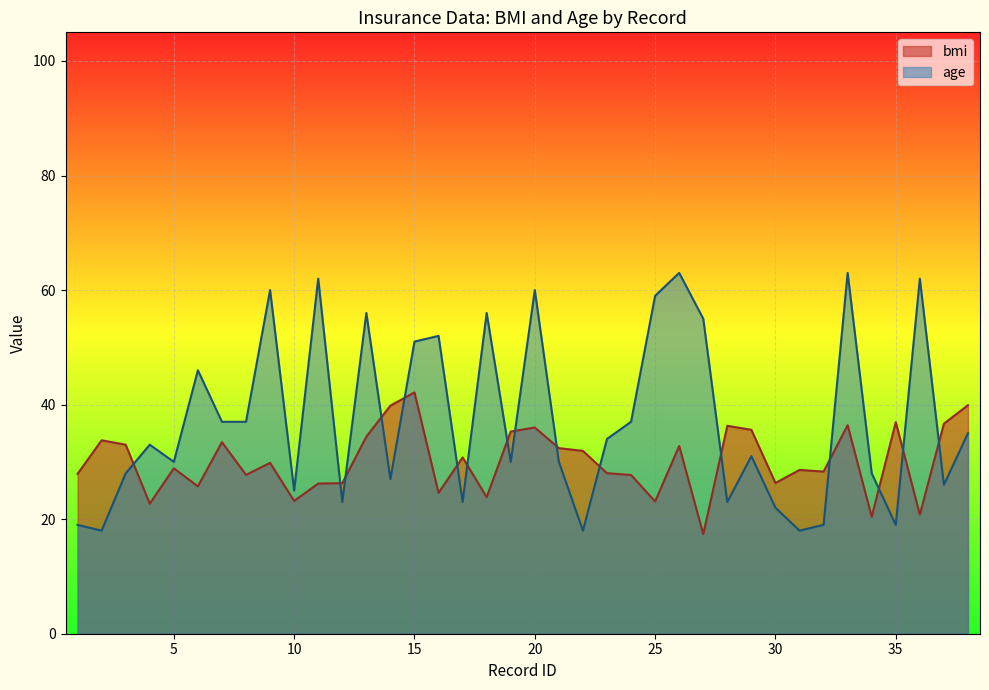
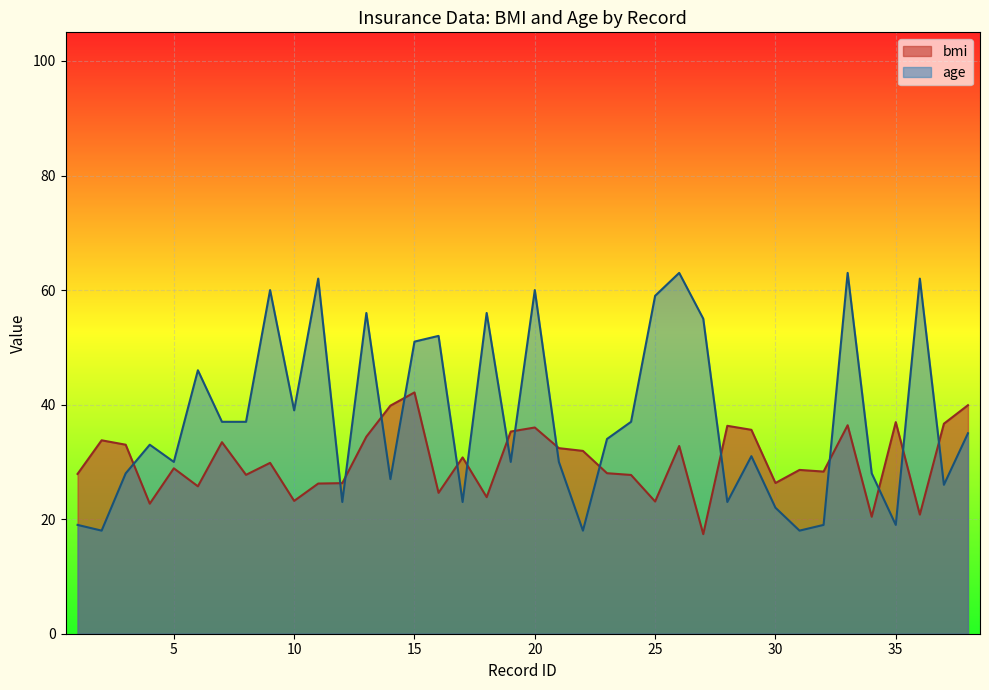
  {
    "bmi": {
      "5": 29,
      "10": 23,
      "15": 42,
      "20": 36,
      "25": 23,
      "30": 26,
      "35": 37
    },
    "age": {
      "5": 30,
-     "10": 25,
+     "10": 39,
      "15": 51,
      "20": 60,
      "25": 59,
      "30": 22,
      "35": 19
    }
  }
